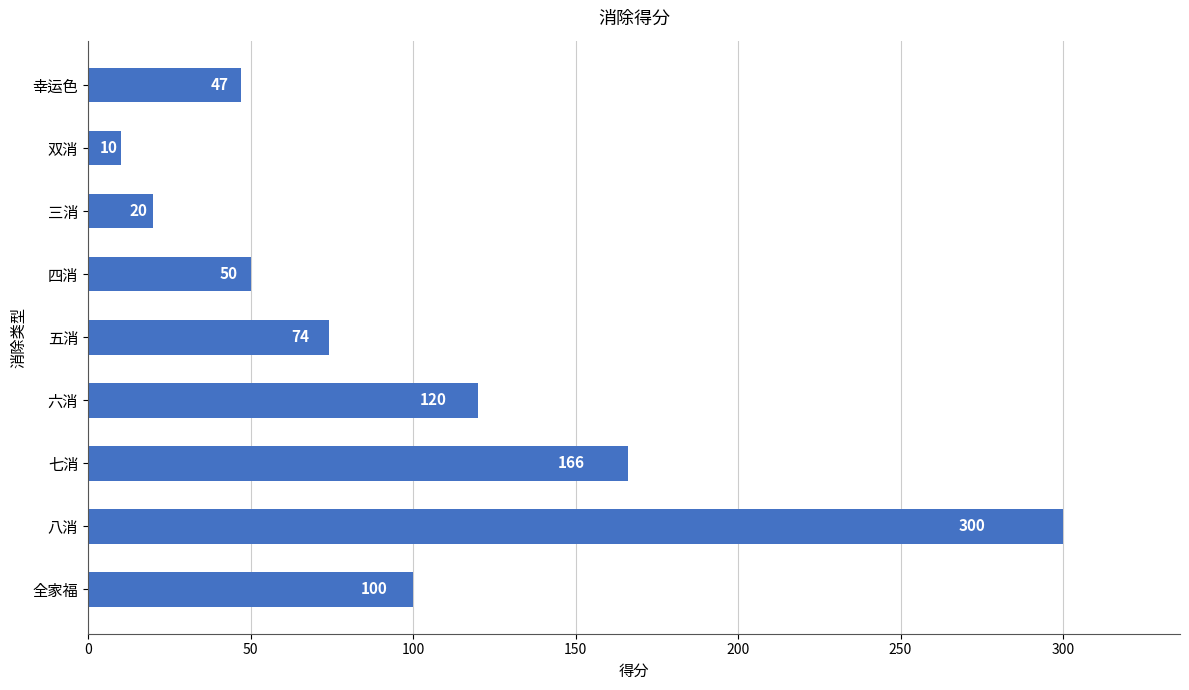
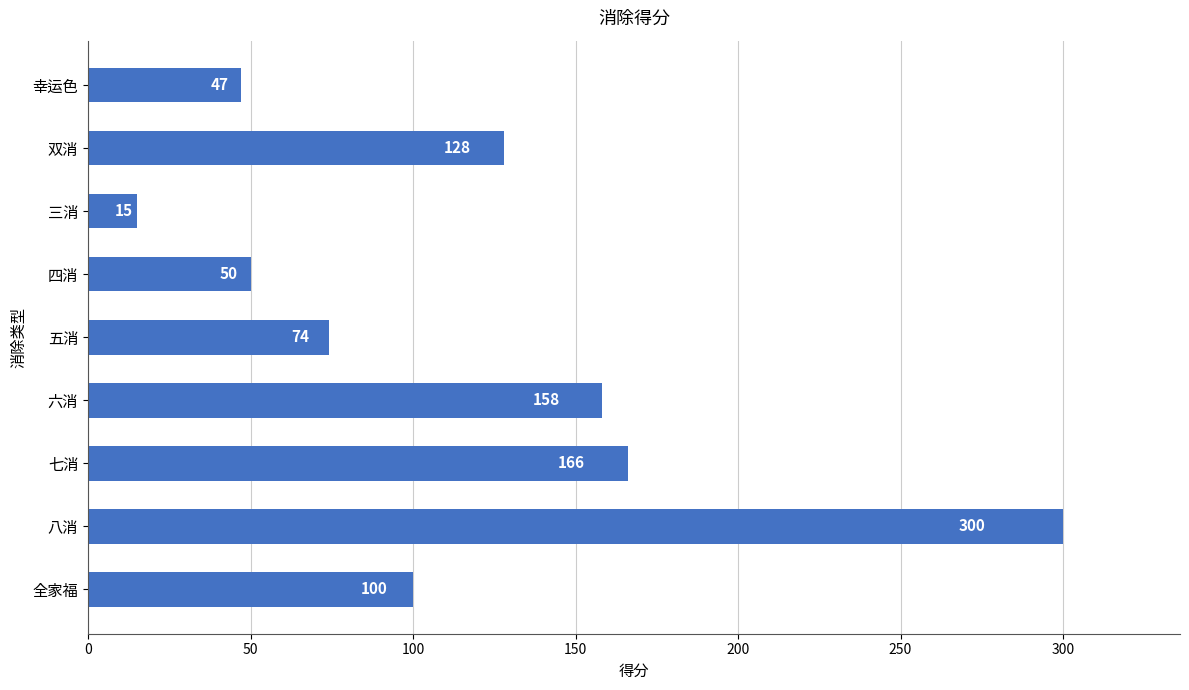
  {
    "幸运色": 47,
-   "双消": 10,
-   "三消": 20,
+   "双消": 128,
+   "三消": 15,
    "四消": 50,
    "五消": 74,
-   "六消": 120,
+   "六消": 158,
    "七消": 166,
    "八消": 300,
    "全家福": 100
  }
